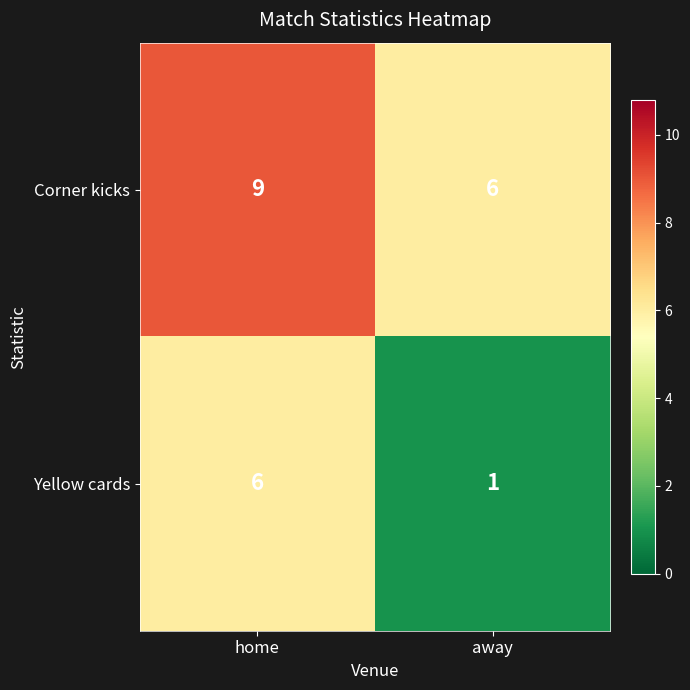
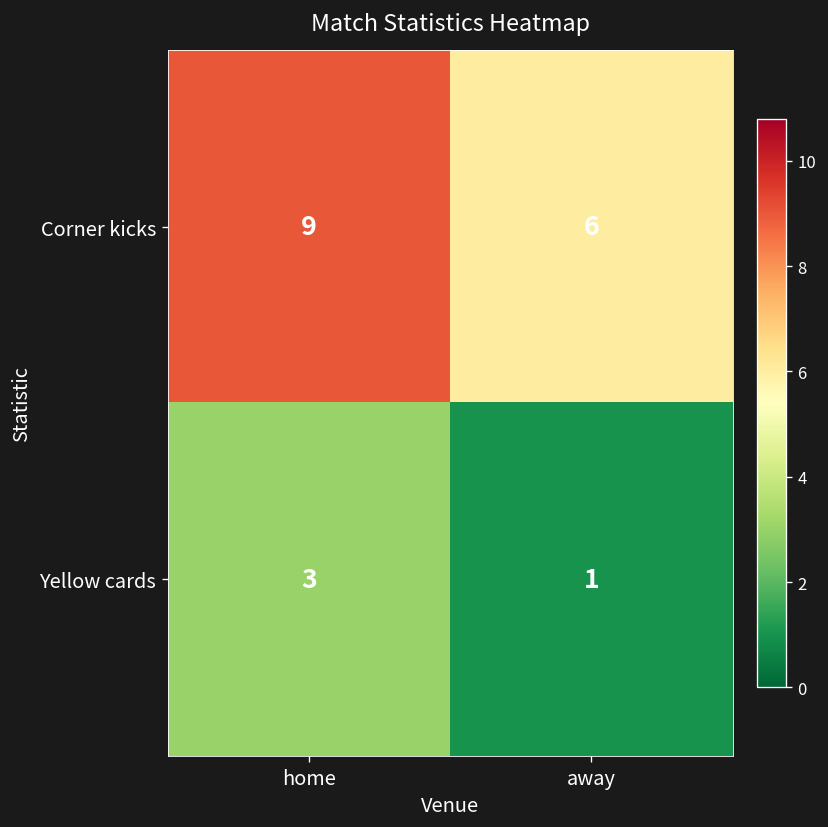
  {
    "Corner kicks": {
      "home": 9,
      "away": 6
    },
    "Yellow cards": {
-     "home": 6,
+     "home": 3,
      "away": 1
    }
  }
